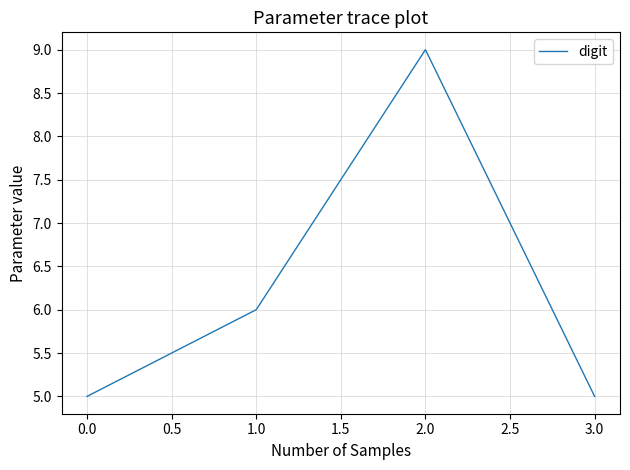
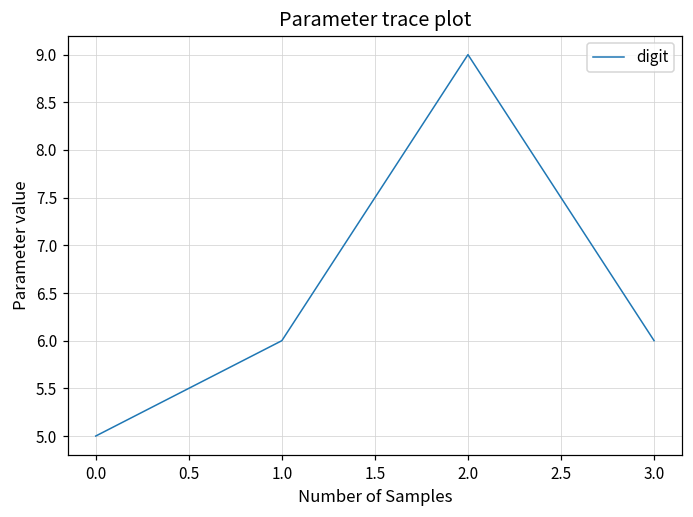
  {
    "0.0": 5,
    "1.0": 6,
    "2.0": 9,
-   "3.0": 5
+   "3.0": 6
  }
